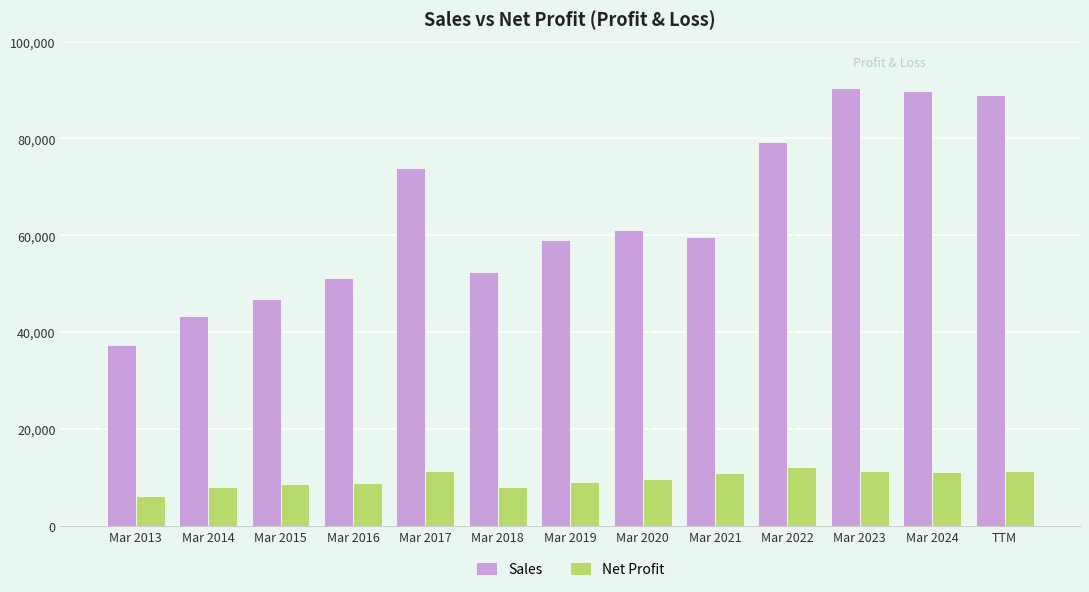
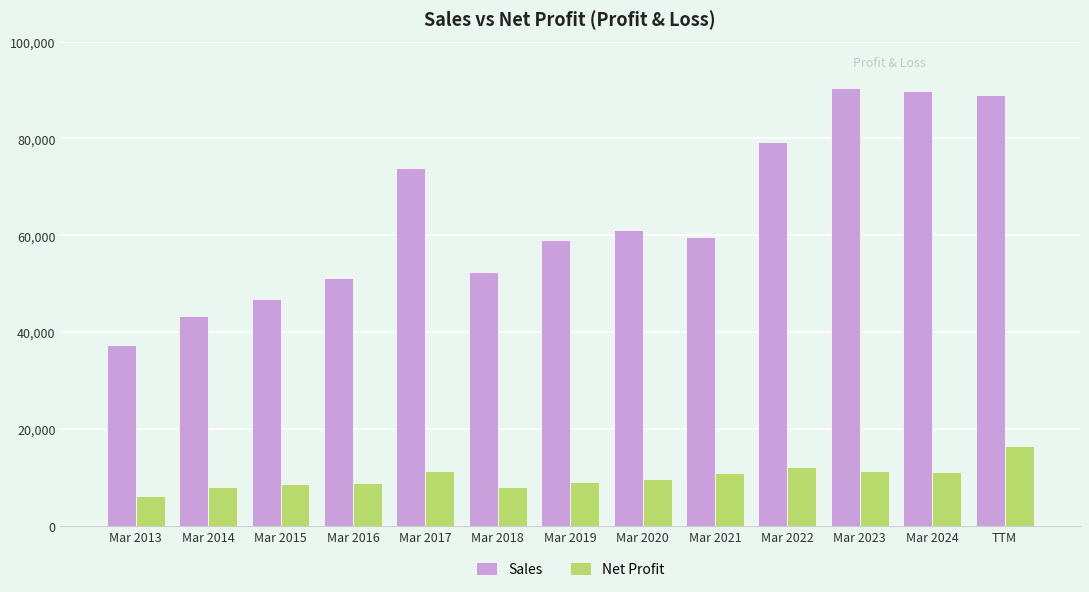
  {
    "Sales": {
      "Mar 2013": "37,000",
      "Mar 2014": "43,000",
      "Mar 2015": "47,000",
      "Mar 2016": "51,000",
      "Mar 2017": "74,000",
      "Mar 2018": "52,000",
      "Mar 2019": "59,000",
      "Mar 2020": "61,000",
      "Mar 2021": "60,000",
      "Mar 2022": "79,000",
      "Mar 2023": "90,000",
      "Mar 2024": "90,000",
      "TTM": "89,000"
    },
    "Net Profit": {
      "Mar 2013": "6,000",
      "Mar 2014": "8,000",
      "Mar 2015": "9,000",
      "Mar 2016": "9,000",
      "Mar 2017": "11,000",
      "Mar 2018": "8,000",
      "Mar 2019": "9,000",
      "Mar 2020": "10,000",
      "Mar 2021": "11,000",
      "Mar 2022": "12,000",
      "Mar 2023": "11,000",
      "Mar 2024": "11,000",
-     "TTM": "11,000"
+     "TTM": "16,000"
    }
  }
